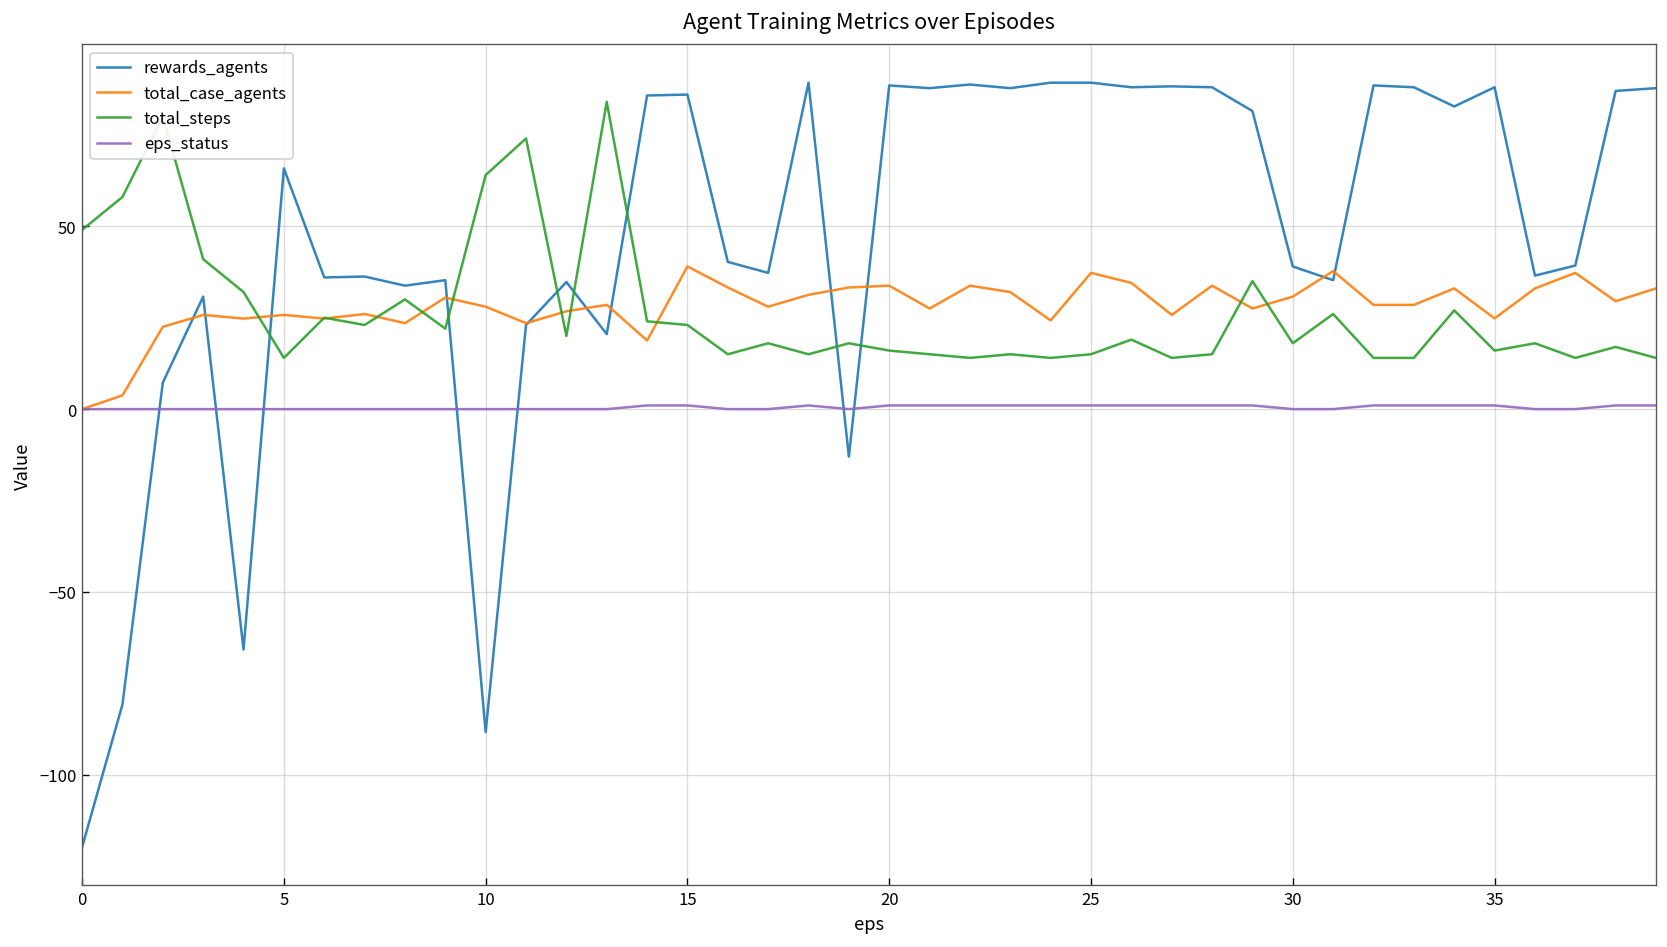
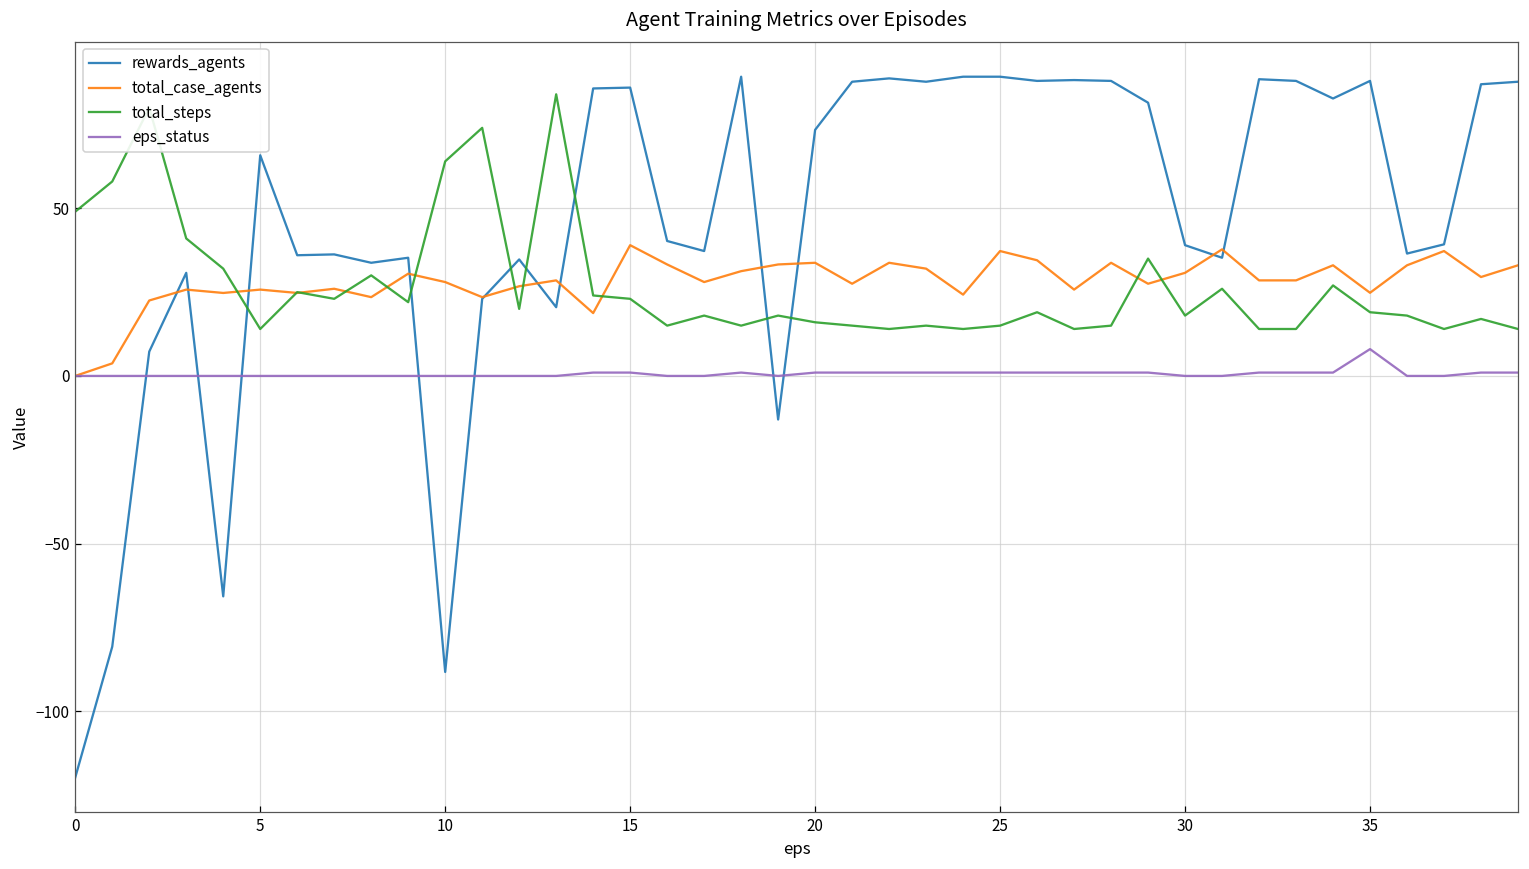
  {
    "rewards_agents": {
      "0": -120,
      "5": 66,
      "10": -88,
      "15": 86,
-     "20": 89,
+     "20": 73,
      "25": 89,
      "30": 39,
      "35": 88
    },
    "total_case_agents": {
      "5": 26,
      "10": 28,
      "15": 39,
      "20": 34,
      "25": 37,
      "30": 31,
      "35": 25
    },
    "total_steps": {
      "0": 49,
      "5": 14,
      "10": 64,
      "15": 23,
      "20": 16,
      "25": 15,
      "30": 18,
-     "35": 16
+     "35": 19
    },
    "eps_status": {
      "5": 0,
      "10": 0,
      "15": 1,
      "20": 1,
      "25": 1,
      "30": 0,
-     "35": 1
+     "35": 8
    }
  }
